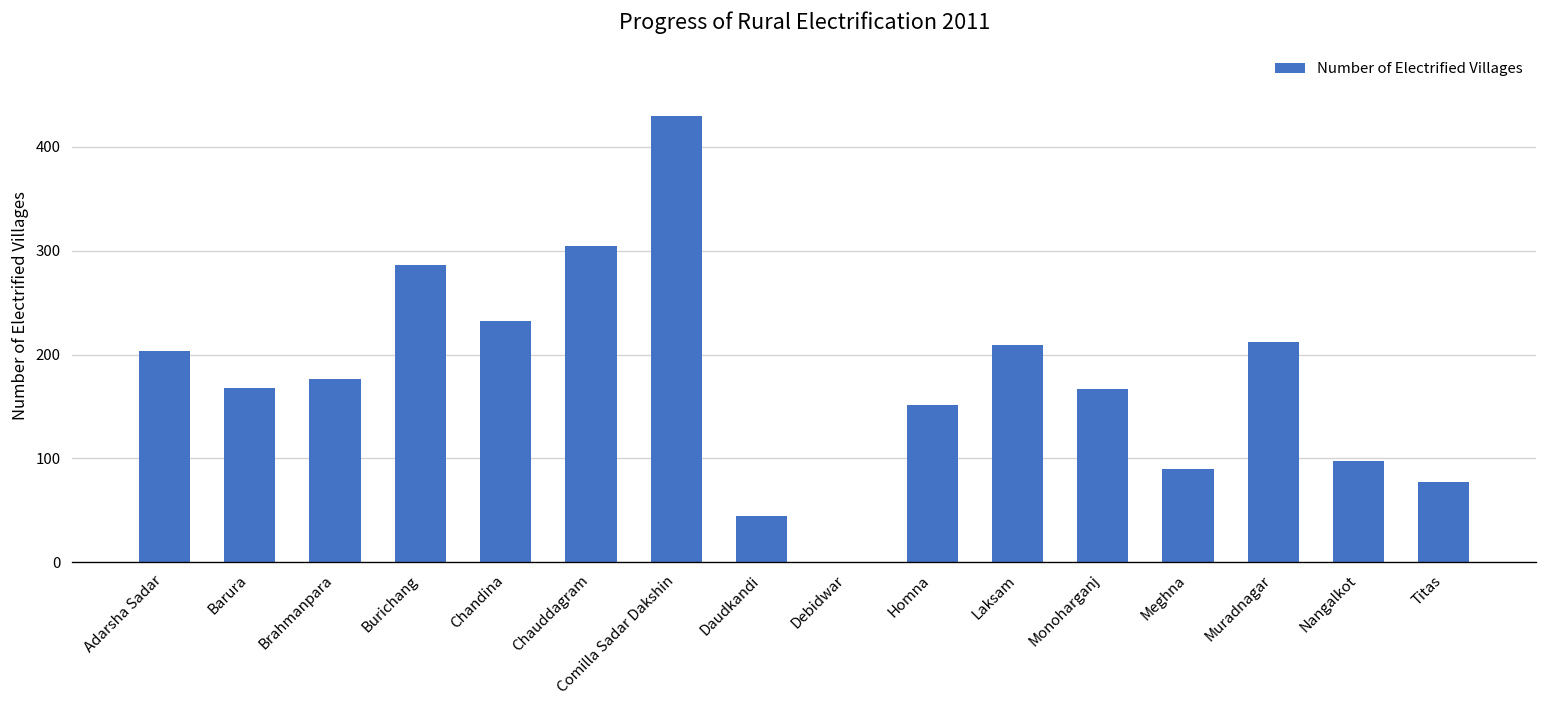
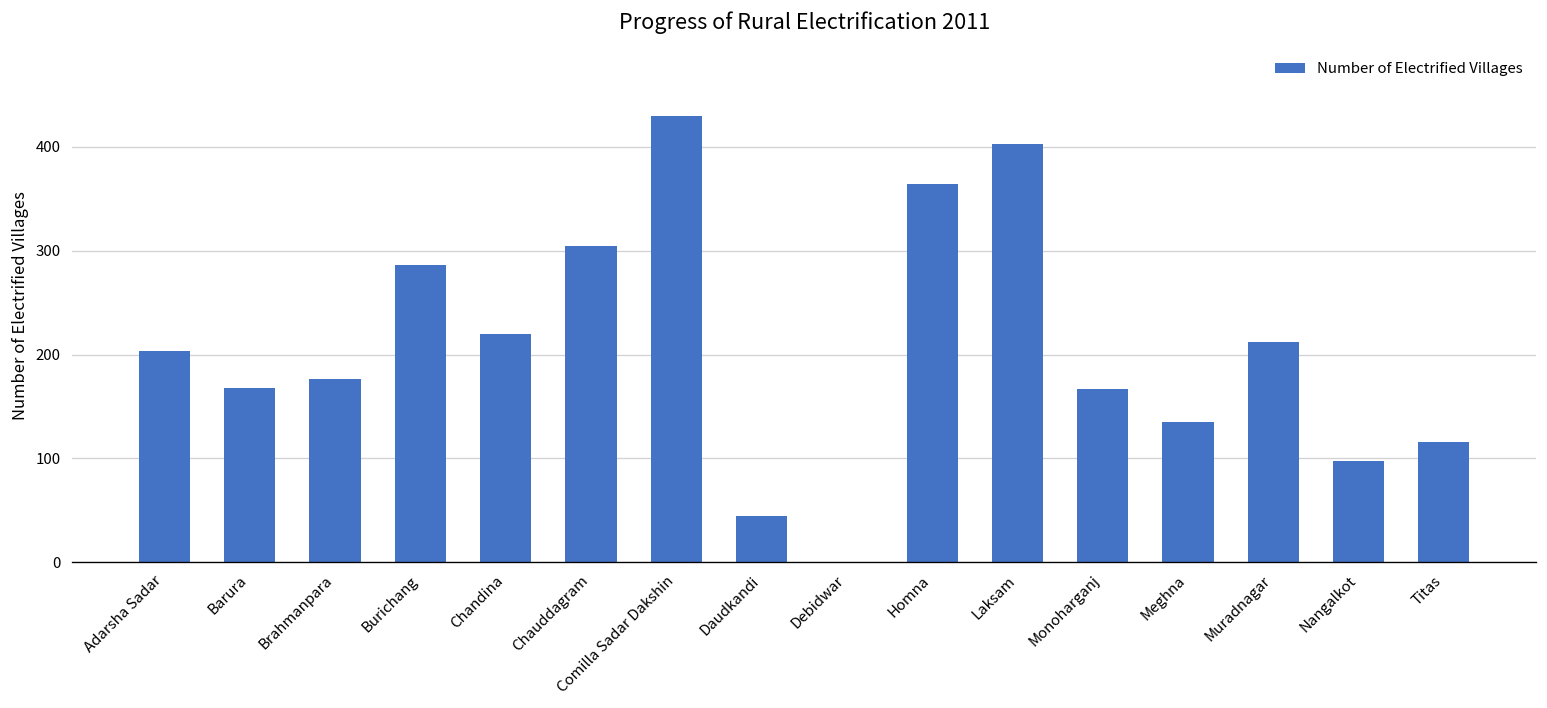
  {
    "Adarsha Sadar": 200,
    "Barura": 170,
    "Brahmanpara": 180,
    "Burichang": 290,
-   "Chandina": 230,
+   "Chandina": 220,
    "Chauddagram": 310,
    "Comilla Sadar Dakshin": 430,
    "Daudkandi": 40,
    "Debidwar": 0,
-   "Homna": 150,
-   "Laksam": 210,
+   "Homna": 360,
+   "Laksam": 400,
    "Monoharganj": 170,
-   "Meghna": 90,
+   "Meghna": 140,
    "Muradnagar": 210,
    "Nangalkot": 100,
-   "Titas": 80
+   "Titas": 120
  }
